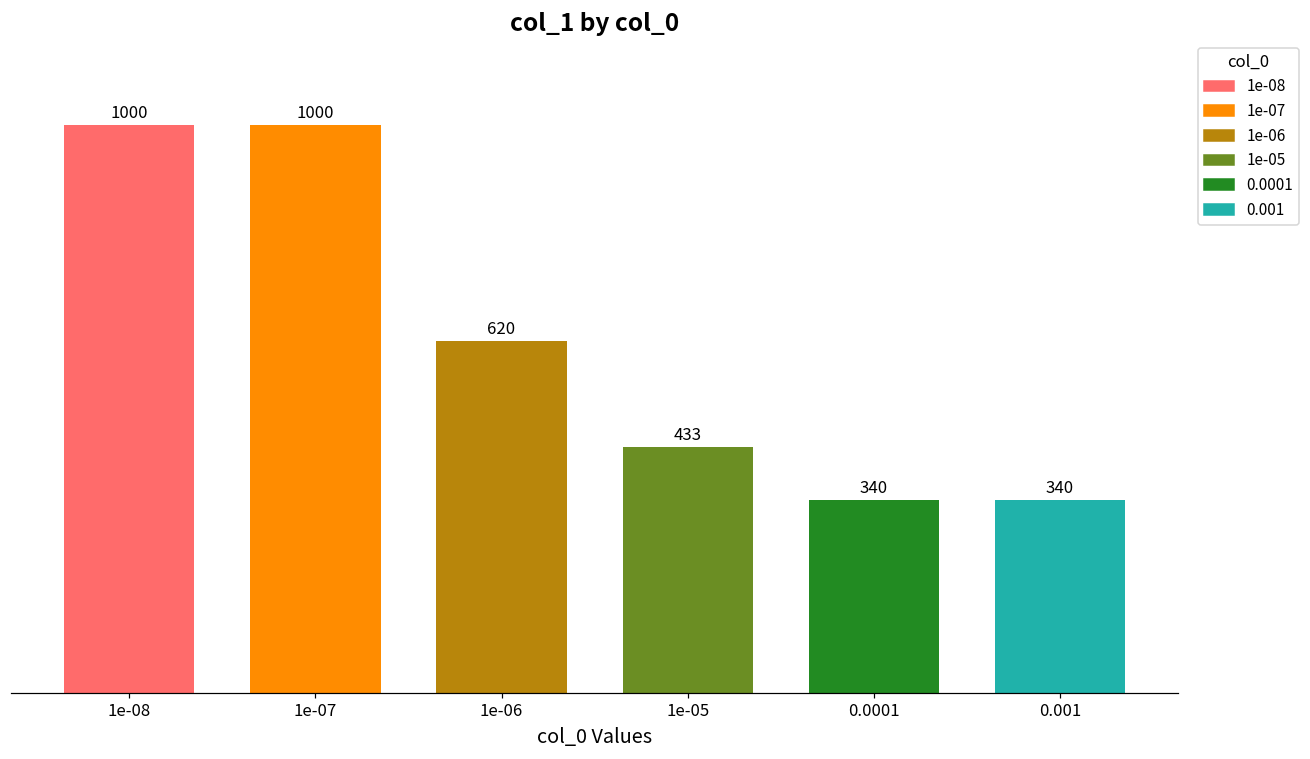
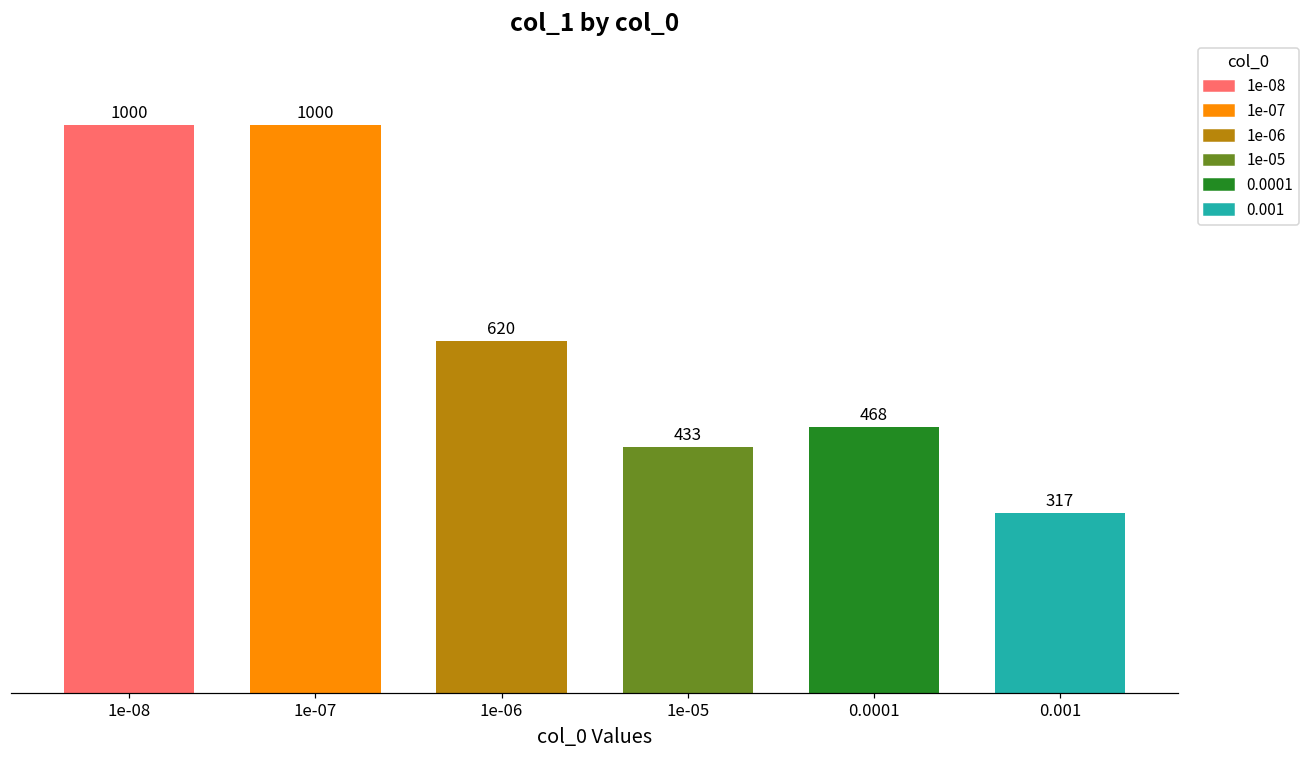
  {
    "1e-08": 1000,
    "1e-07": 1000,
    "1e-06": 620,
    "1e-05": 433,
-   "0.0001": 340,
-   "0.001": 340
+   "0.0001": 468,
+   "0.001": 317
  }
